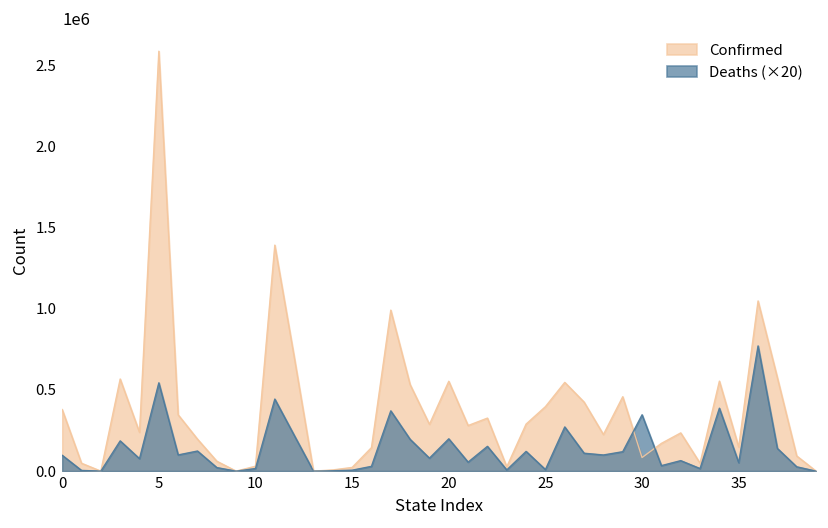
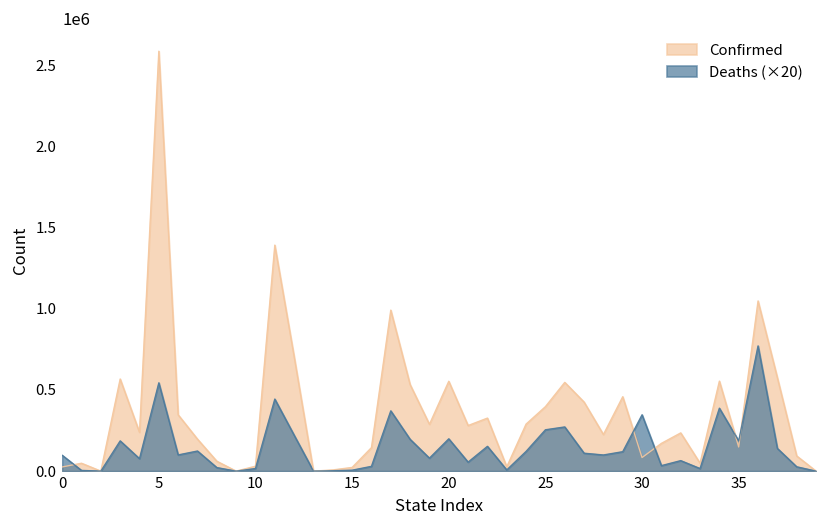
  {
    "Confirmed": {
-     "0": 380000,
+     "0": 30000,
      "5": 2590000,
      "20": 550000,
      "25": 400000,
      "30": 80000,
      "35": 150000
    },
    "Deaths (×20)": {
      "0": 100000,
      "5": 540000,
      "20": 200000,
-     "25": 10000,
+     "25": 250000,
      "30": 350000,
-     "35": 50000
+     "35": 190000
    }
  }
